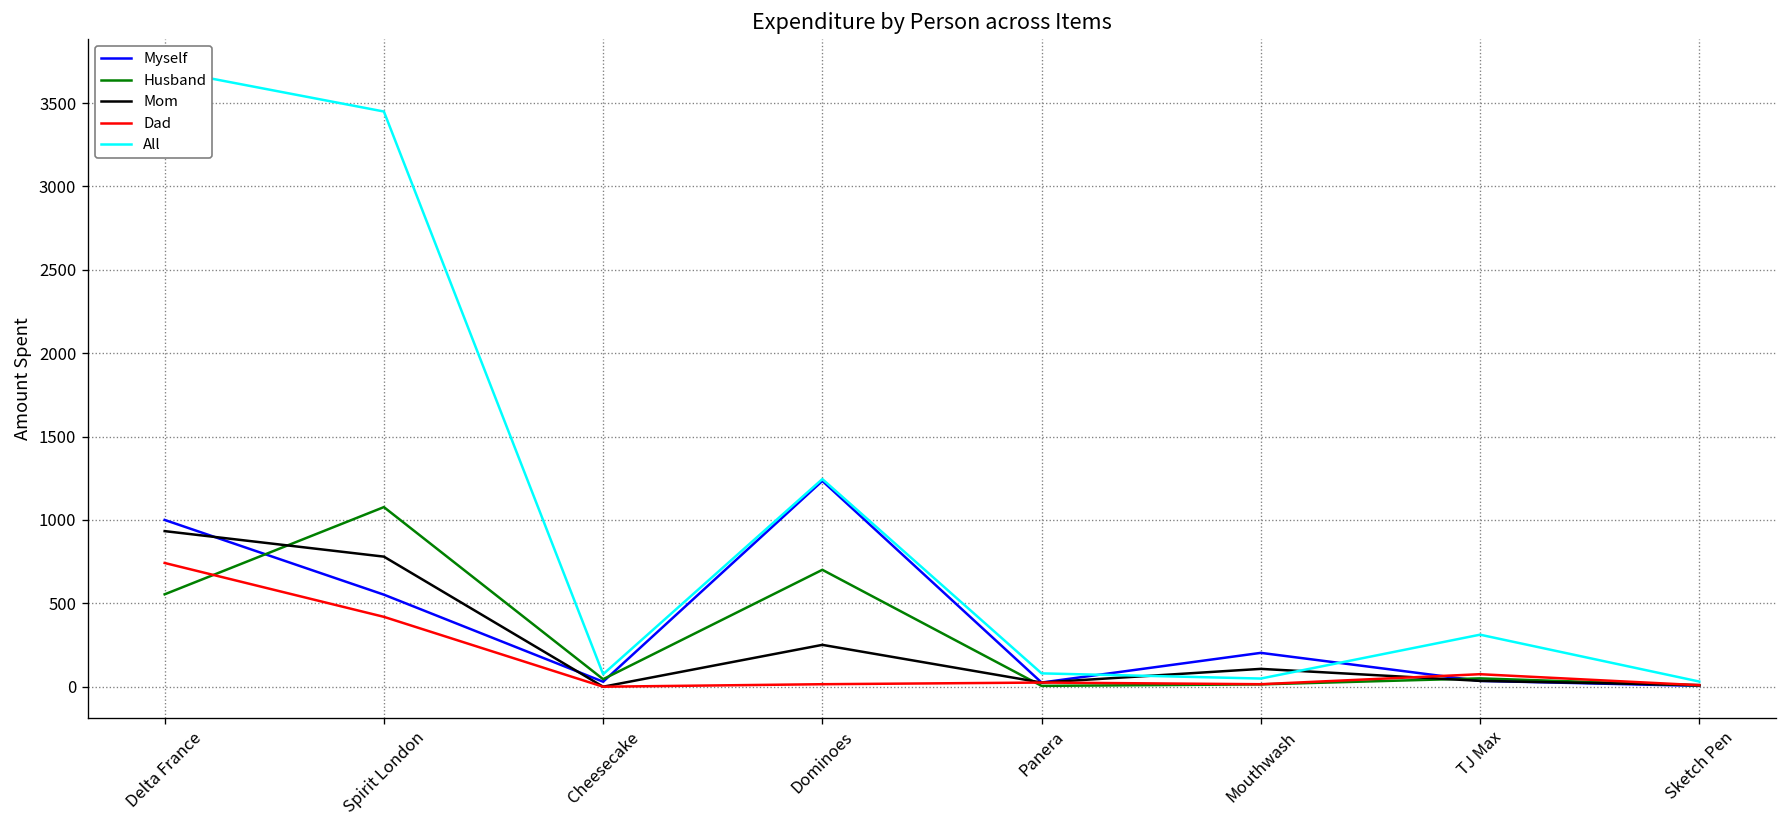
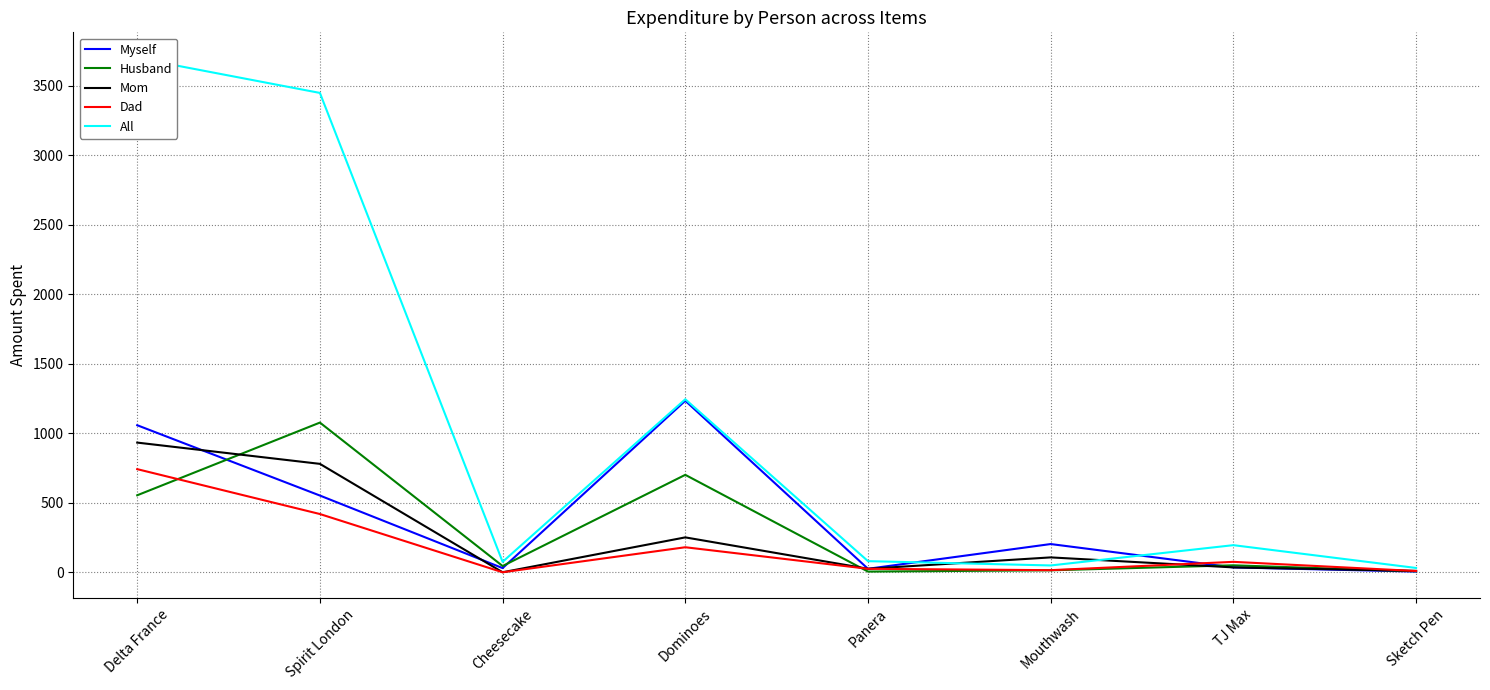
  {
    "Myself": {
-     "Delta France": 1000,
+     "Delta France": 1060,
      "Spirit London": 550,
      "Mouthwash": 200
    },
    "Husband": {
      "Delta France": 550,
      "Spirit London": 1080,
      "Dominoes": 700,
      "Panera": 10
    },
    "Mom": {
      "Delta France": 930,
      "Spirit London": 780,
      "Dominoes": 250,
      "Mouthwash": 110
    },
    "Dad": {
      "Delta France": 740,
      "Spirit London": 420,
-     "Dominoes": 20,
+     "Dominoes": 180,
      "TJ Max": 80
    },
    "All": {
      "Spirit London": 3450,
      "Cheesecake": 80,
      "Panera": 80,
      "Mouthwash": 50,
-     "TJ Max": 310,
+     "TJ Max": 200,
      "Sketch Pen": 30
    }
  }
